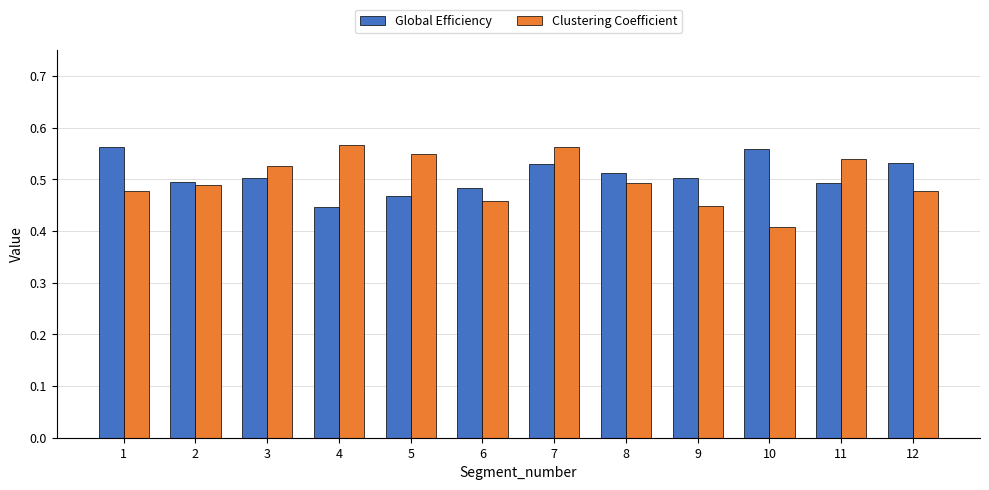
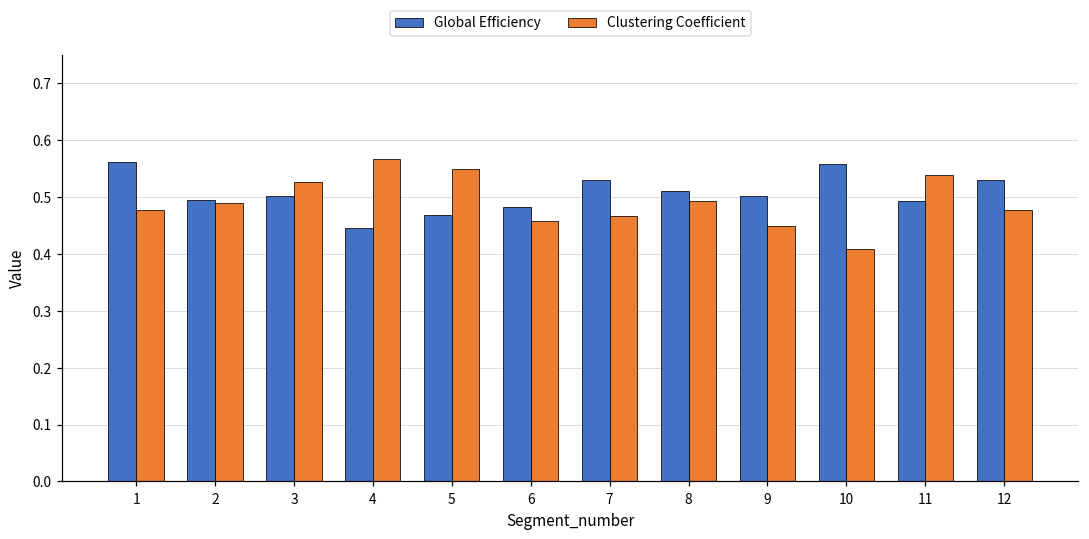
  {
    "Global Efficiency": {
      "1": 0.56,
      "2": 0.49,
      "3": 0.50,
      "4": 0.45,
      "5": 0.47,
      "6": 0.48,
      "7": 0.53,
      "8": 0.51,
      "9": 0.50,
      "10": 0.56,
      "11": 0.49,
      "12": 0.53
    },
    "Clustering Coefficient": {
      "1": 0.48,
      "2": 0.49,
      "3": 0.53,
      "4": 0.57,
      "5": 0.55,
      "6": 0.46,
-     "7": 0.56,
+     "7": 0.47,
      "8": 0.49,
      "9": 0.45,
      "10": 0.41,
      "11": 0.54,
      "12": 0.48
    }
  }
